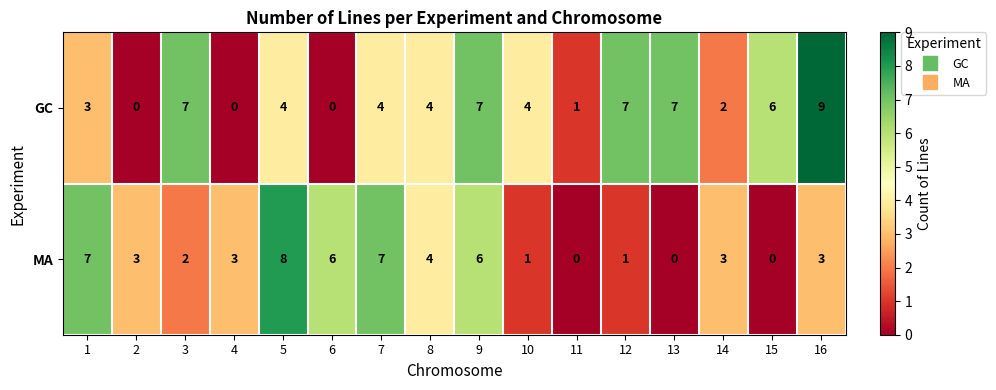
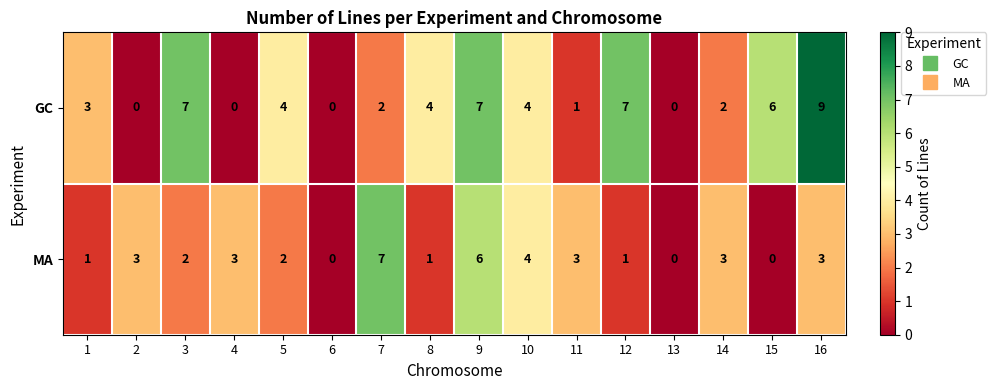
  {
    "GC": {
      "1": 3,
      "2": 0,
      "3": 7,
      "4": 0,
      "5": 4,
      "6": 0,
-     "7": 4,
+     "7": 2,
      "8": 4,
      "9": 7,
      "10": 4,
      "11": 1,
      "12": 7,
-     "13": 7,
+     "13": 0,
      "14": 2,
      "15": 6,
      "16": 9
    },
    "MA": {
-     "1": 7,
+     "1": 1,
      "2": 3,
      "3": 2,
      "4": 3,
-     "5": 8,
-     "6": 6,
+     "5": 2,
+     "6": 0,
      "7": 7,
-     "8": 4,
+     "8": 1,
      "9": 6,
-     "10": 1,
-     "11": 0,
+     "10": 4,
+     "11": 3,
      "12": 1,
      "13": 0,
      "14": 3,
      "15": 0,
      "16": 3
    }
  }
